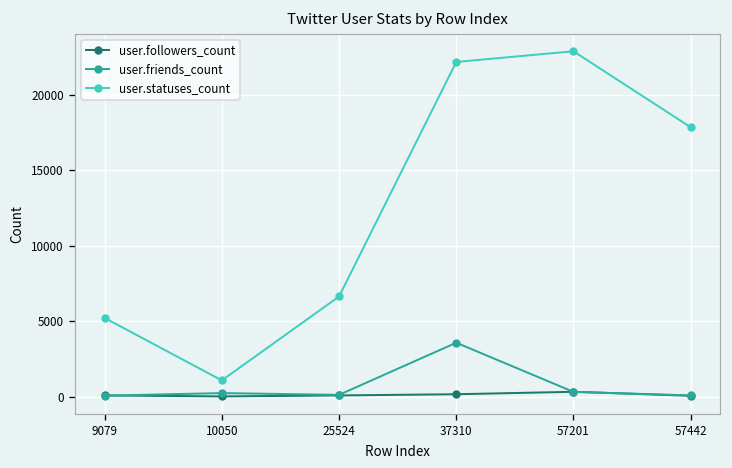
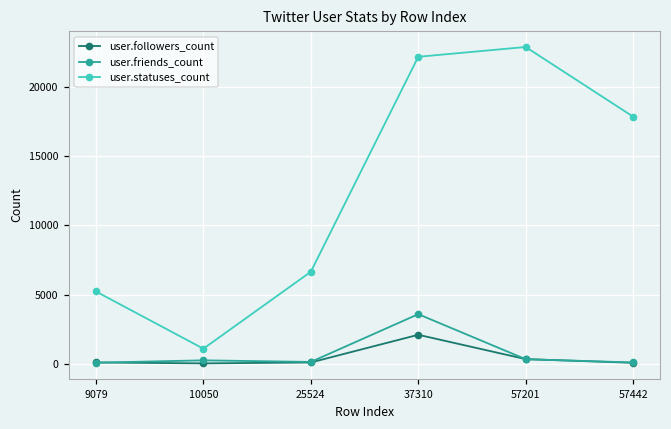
  {
    "user.followers_count": {
      "10050": 0,
-     "37310": 200
+     "37310": 2100
    }
  }
